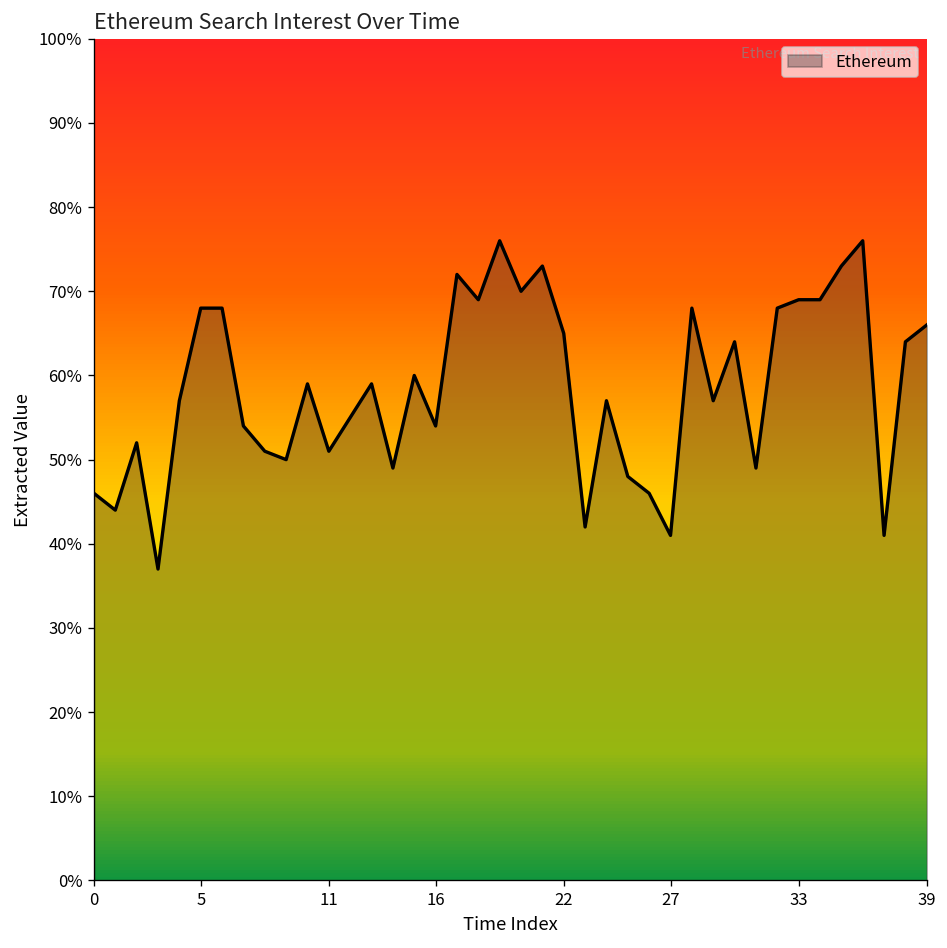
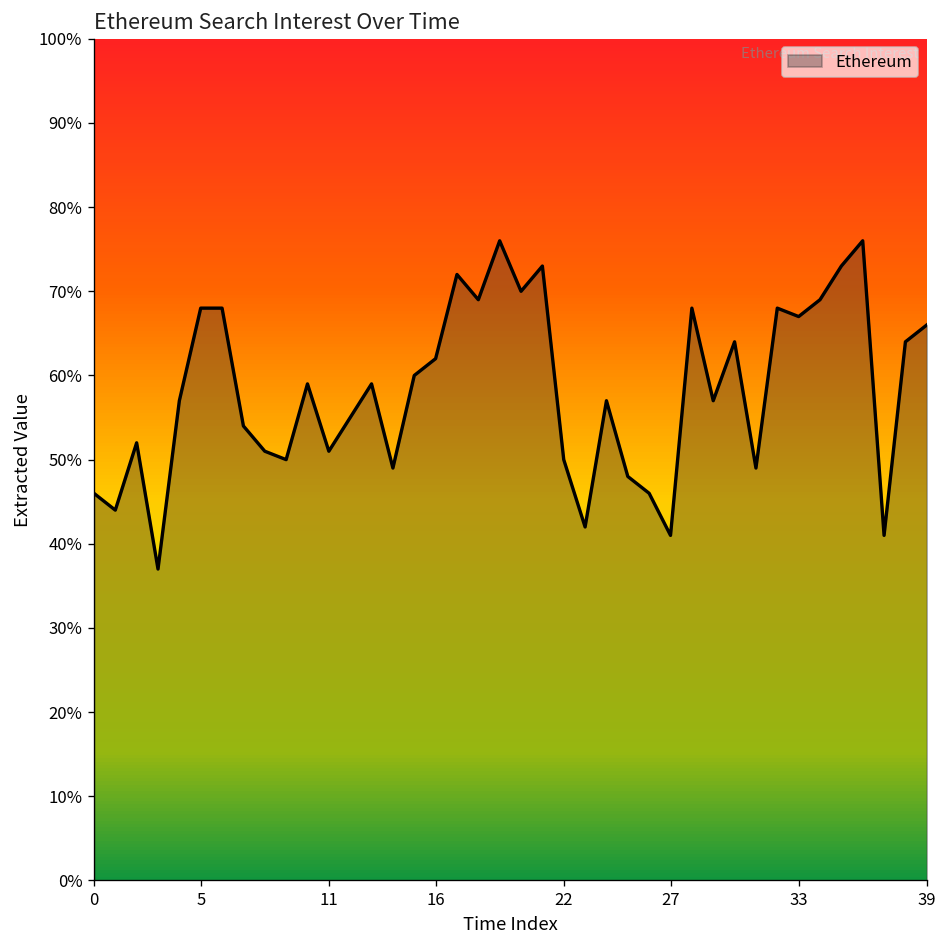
  {
    "0": "46%",
    "5": "68%",
    "11": "51%",
-   "16": "54%",
-   "22": "65%",
+   "16": "62%",
+   "22": "50%",
    "27": "41%",
-   "33": "69%",
+   "33": "67%",
    "39": "66%"
  }
